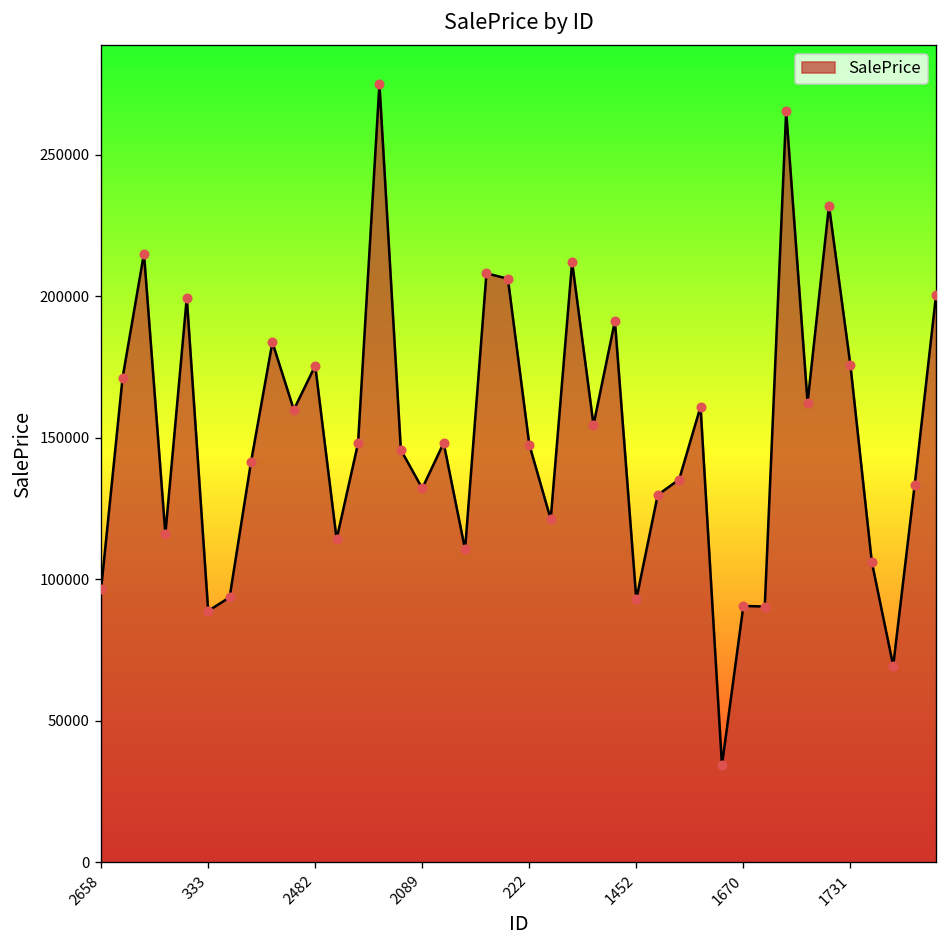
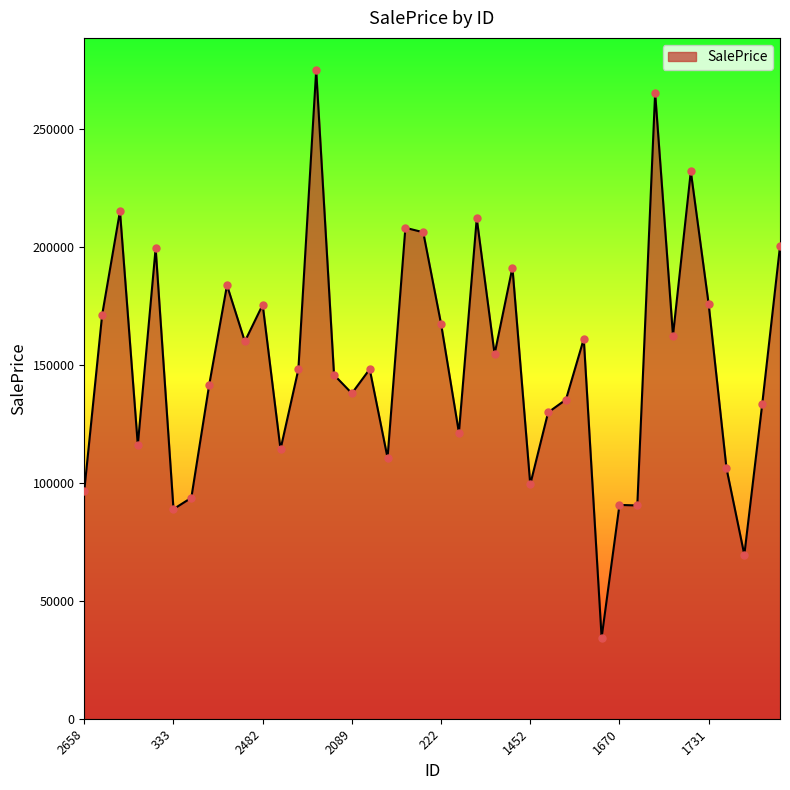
  {
    "2658": 97000,
    "333": 89000,
    "2482": 176000,
-   "2089": 132000,
-   "222": 148000,
-   "1452": 93000,
+   "2089": 138000,
+   "222": 167000,
+   "1452": 99000,
    "1670": 91000,
    "1731": 176000
  }
